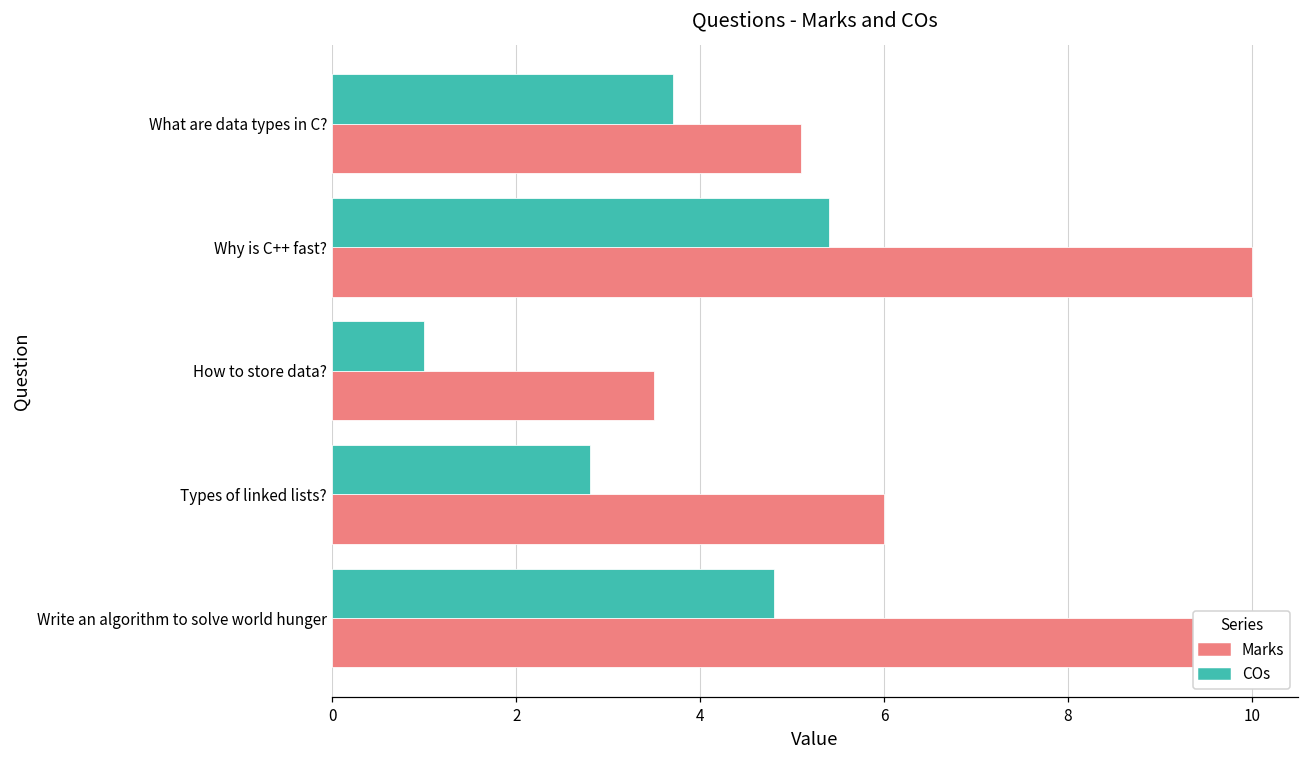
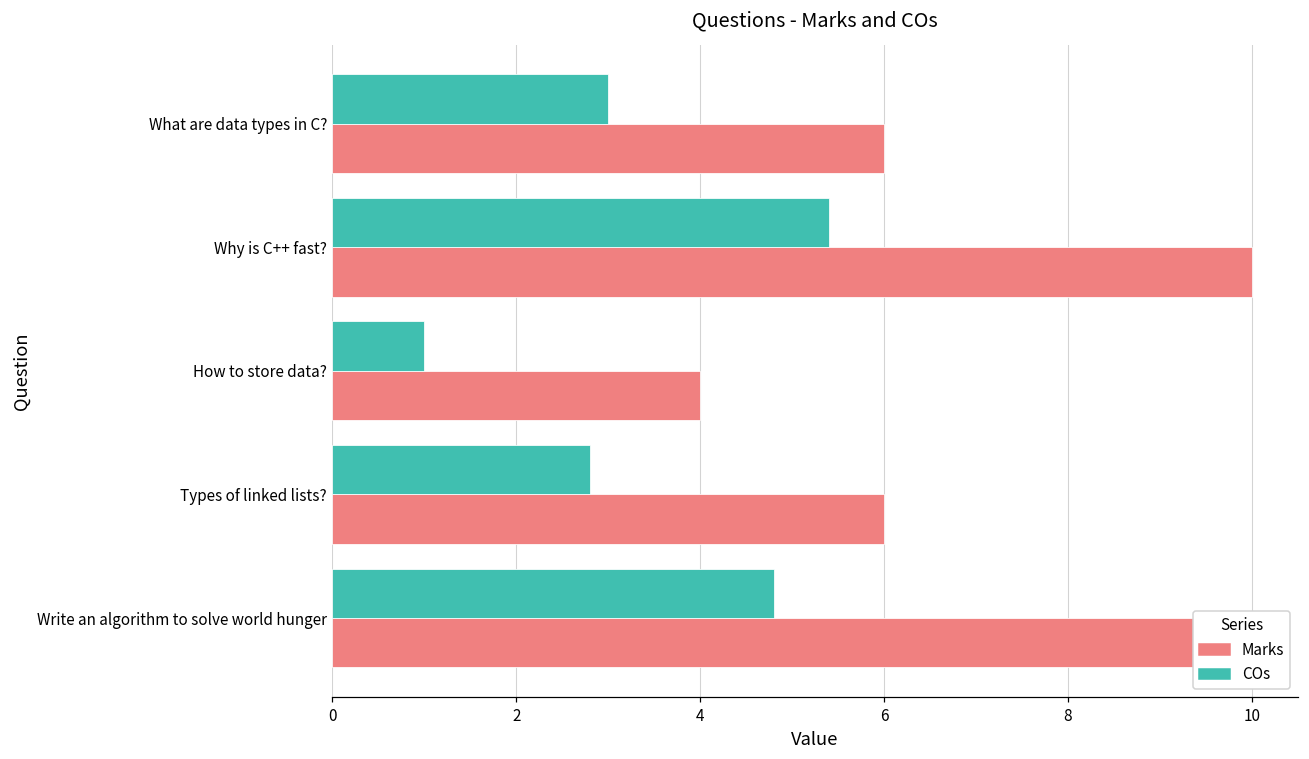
  {
    "Marks": {
-     "What are data types in C?": 5.1,
+     "What are data types in C?": 6.0,
      "Why is C++ fast?": 10.0,
-     "How to store data?": 3.5,
+     "How to store data?": 4.0,
      "Types of linked lists?": 6.0
    },
    "COs": {
-     "What are data types in C?": 3.7,
+     "What are data types in C?": 3.0,
      "Why is C++ fast?": 5.4,
      "How to store data?": 1.0,
      "Types of linked lists?": 2.8,
      "Write an algorithm to solve world hunger": 4.8
    }
  }
